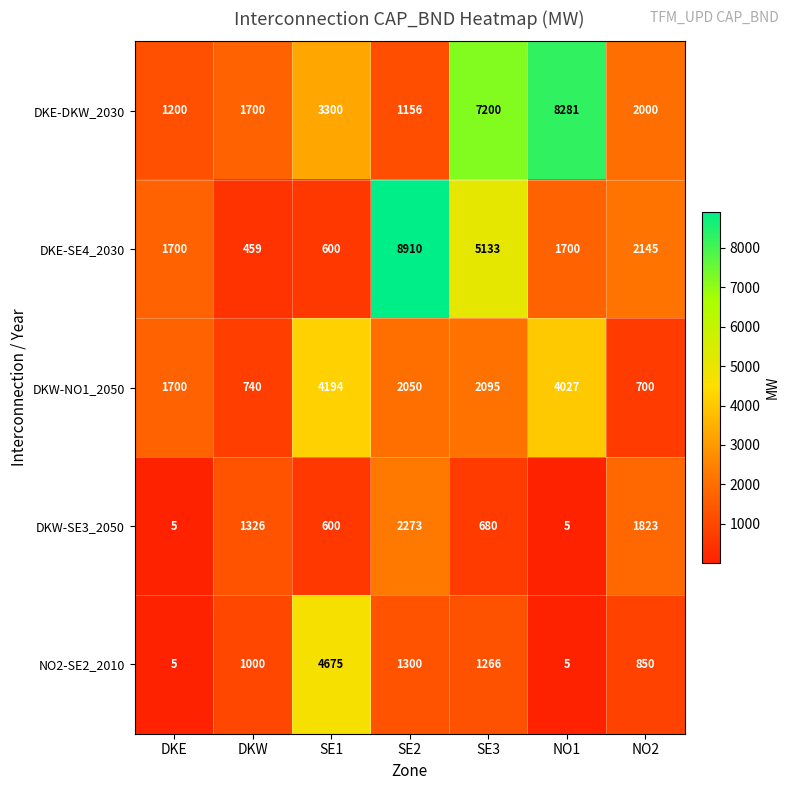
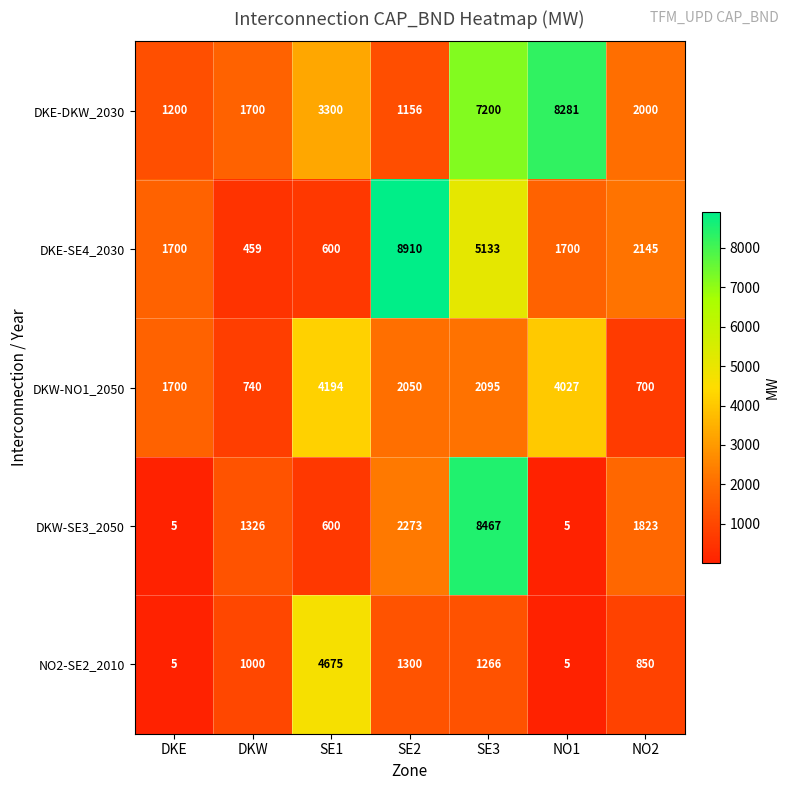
  {
    "DKE-DKW_2030": {
      "DKE": 1200,
      "DKW": 1700,
      "SE1": 3300,
      "SE2": 1156,
      "SE3": 7200,
      "NO1": 8281,
      "NO2": 2000
    },
    "DKE-SE4_2030": {
      "DKE": 1700,
      "DKW": 459,
      "SE1": 600,
      "SE2": 8910,
      "SE3": 5133,
      "NO1": 1700,
      "NO2": 2145
    },
    "DKW-NO1_2050": {
      "DKE": 1700,
      "DKW": 740,
      "SE1": 4194,
      "SE2": 2050,
      "SE3": 2095,
      "NO1": 4027,
      "NO2": 700
    },
    "DKW-SE3_2050": {
      "DKE": 5,
      "DKW": 1326,
      "SE1": 600,
      "SE2": 2273,
-     "SE3": 680,
+     "SE3": 8467,
      "NO1": 5,
      "NO2": 1823
    },
    "NO2-SE2_2010": {
      "DKE": 5,
      "DKW": 1000,
      "SE1": 4675,
      "SE2": 1300,
      "SE3": 1266,
      "NO1": 5,
      "NO2": 850
    }
  }
